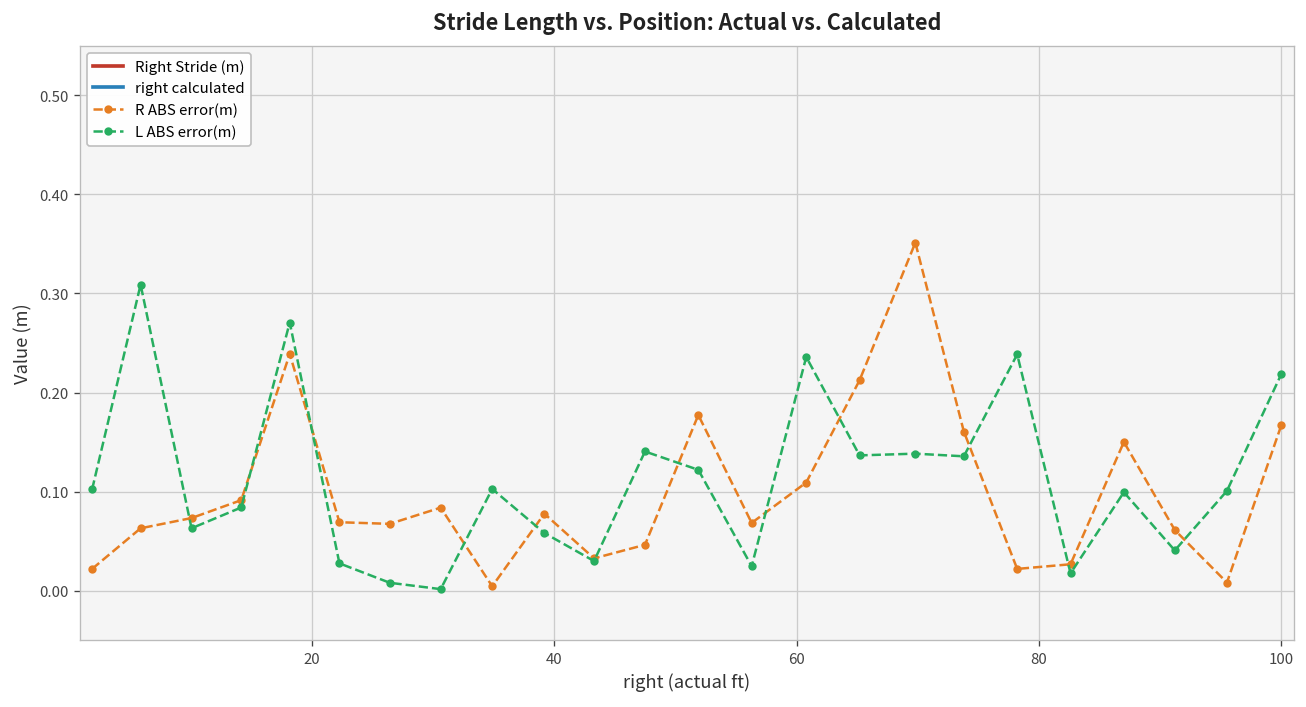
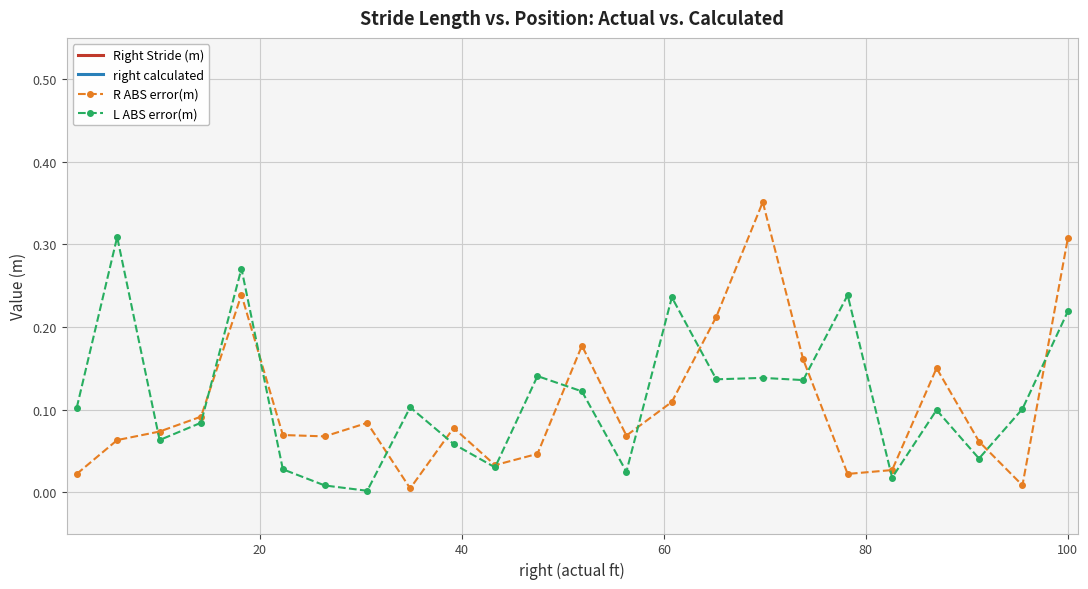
  {
    "R ABS error(m)": {
-     "100": 0.17
+     "100": 0.31
    },
    "L ABS error(m)": {
      "100": 0.22
    }
  }
